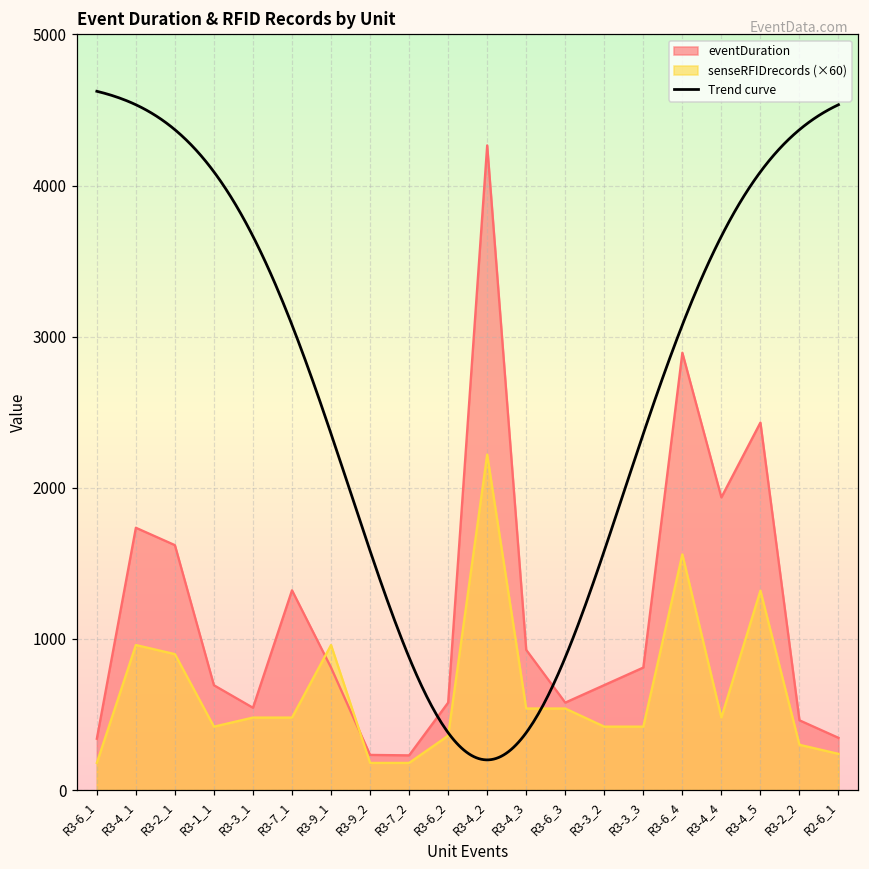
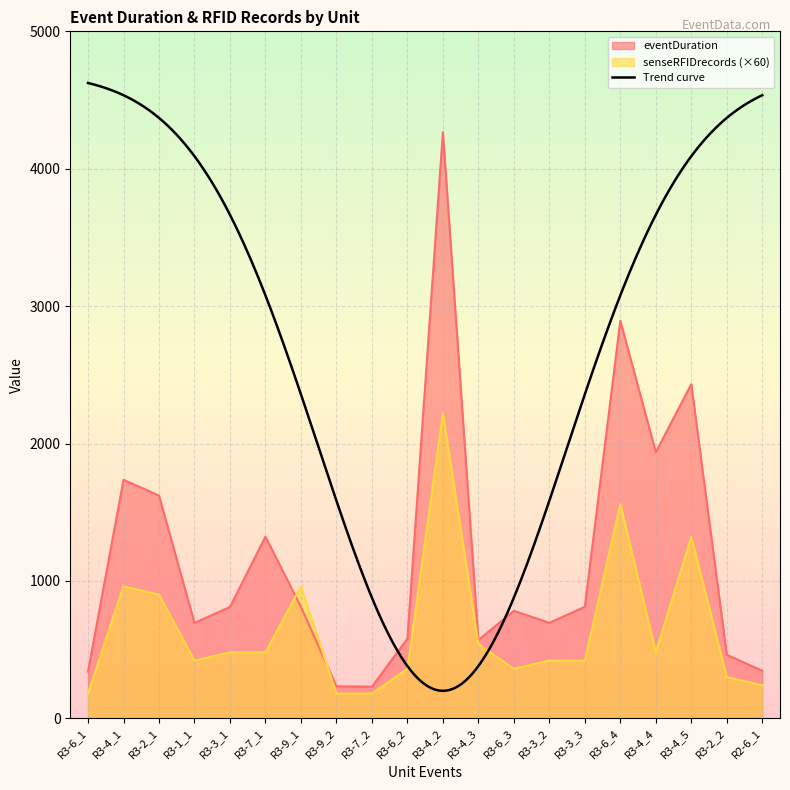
  {
    "eventDuration": {
      "R3-6_1": 340,
      "R3-4_1": 1740,
      "R3-2_1": 1620,
      "R3-1_1": 690,
-     "R3-3_1": 550,
+     "R3-3_1": 810,
      "R3-7_1": 1320,
      "R3-9_1": 810,
      "R3-9_2": 230,
      "R3-7_2": 230,
      "R3-6_2": 580,
      "R3-4_2": 4270,
-     "R3-4_3": 930,
-     "R3-6_3": 580,
+     "R3-4_3": 570,
+     "R3-6_3": 780,
      "R3-3_2": 700,
      "R3-3_3": 810,
      "R3-6_4": 2890,
      "R3-4_4": 1940,
      "R3-4_5": 2430,
      "R3-2_2": 460,
      "R2-6_1": 350
    },
    "senseRFIDrecords (×60)": {
      "R3-6_1": 180,
      "R3-4_1": 960,
      "R3-2_1": 900,
      "R3-1_1": 420,
      "R3-3_1": 480,
      "R3-7_1": 480,
      "R3-9_1": 960,
      "R3-9_2": 180,
      "R3-7_2": 180,
      "R3-4_2": 2220,
      "R3-4_3": 540,
-     "R3-6_3": 540,
+     "R3-6_3": 360,
      "R3-3_2": 420,
      "R3-3_3": 420,
      "R3-6_4": 1560,
      "R3-4_4": 480,
      "R3-4_5": 1320,
      "R3-2_2": 300,
      "R2-6_1": 240
    },
    "Trend curve": {
      "R3-6_1": 4620,
      "R2-6_1": 4540
    }
  }
